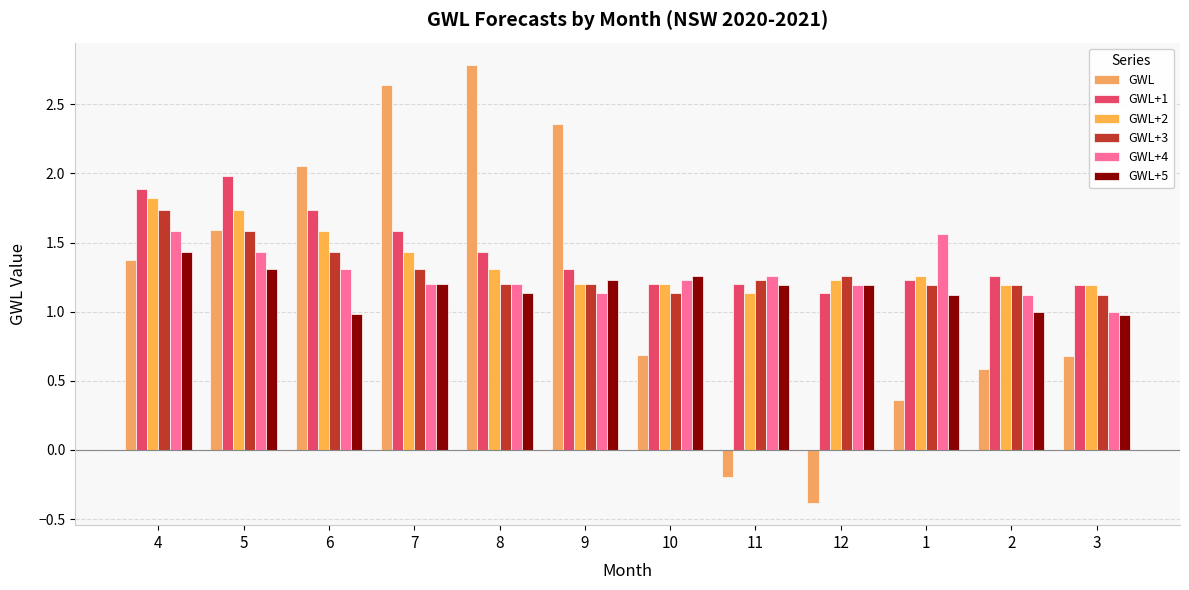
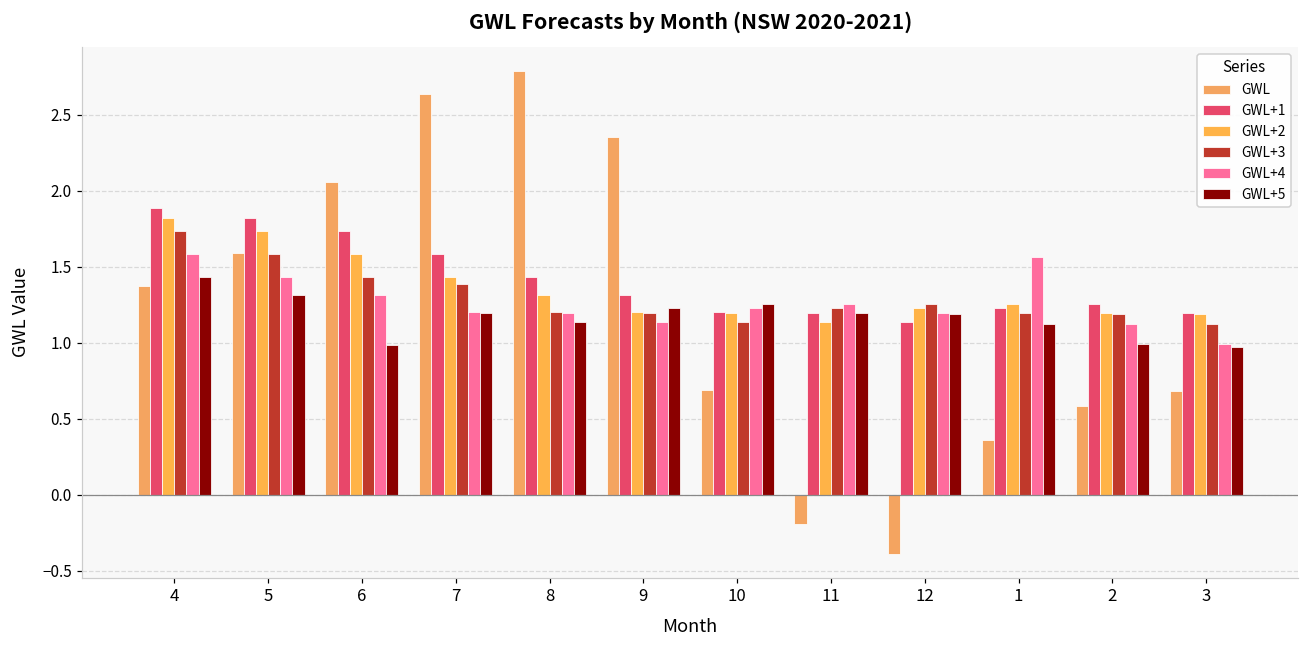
  {
    "GWL+1": {
      "4": 1.89,
-     "5": 1.98,
+     "5": 1.82,
      "6": 1.74,
      "7": 1.58,
      "8": 1.43,
      "9": 1.31,
      "10": 1.20,
      "11": 1.20,
      "12": 1.14,
      "1": 1.23,
      "2": 1.26,
      "3": 1.19
    },
    "GWL+3": {
      "4": 1.74,
      "5": 1.58,
      "6": 1.43,
-     "7": 1.31,
+     "7": 1.39,
      "8": 1.20,
      "9": 1.20,
      "10": 1.14,
      "11": 1.23,
      "12": 1.26,
      "1": 1.19,
      "2": 1.19,
      "3": 1.12
    },
    "GWL+4": {
      "4": 1.58,
      "5": 1.43,
      "6": 1.31,
      "7": 1.20,
      "8": 1.20,
      "9": 1.14,
      "10": 1.23,
      "11": 1.26,
      "12": 1.19,
      "1": 1.57,
      "2": 1.12,
      "3": 1.00
    },
    "GWL+5": {
      "4": 1.43,
      "5": 1.31,
      "6": 0.98,
      "7": 1.20,
      "8": 1.14,
      "9": 1.23,
      "10": 1.26,
      "11": 1.19,
      "12": 1.19,
      "1": 1.12,
      "2": 1.00,
      "3": 0.97
    }
  }
